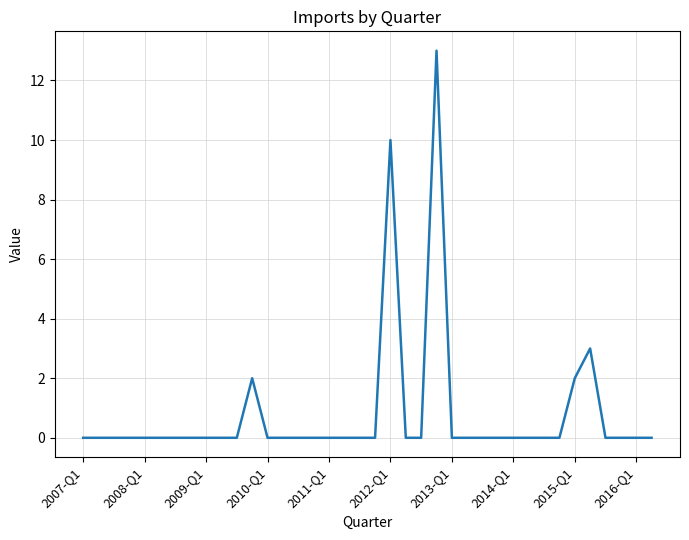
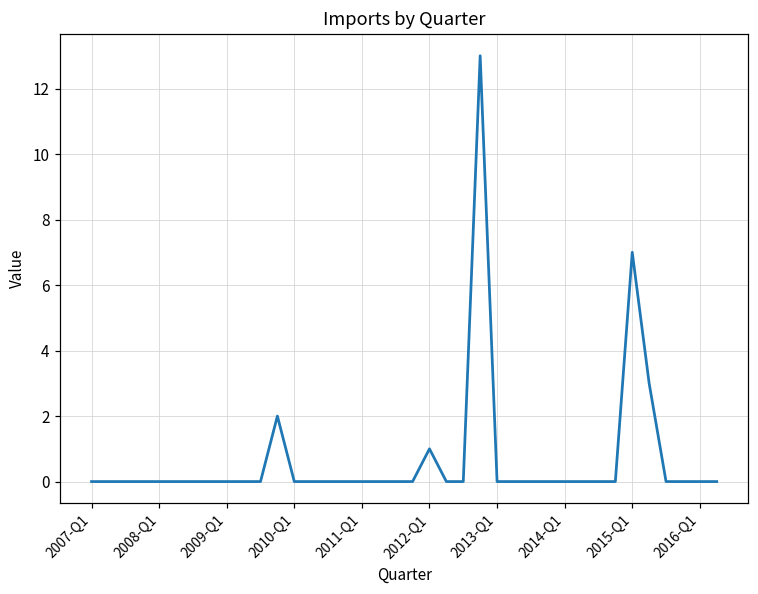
  {
    "2007-Q1": 0,
    "2008-Q1": 0,
    "2009-Q1": 0,
    "2010-Q1": 0,
    "2011-Q1": 0,
-   "2012-Q1": 10,
+   "2012-Q1": 1,
    "2013-Q1": 0,
    "2014-Q1": 0,
-   "2015-Q1": 2,
+   "2015-Q1": 7,
    "2016-Q1": 0
  }
